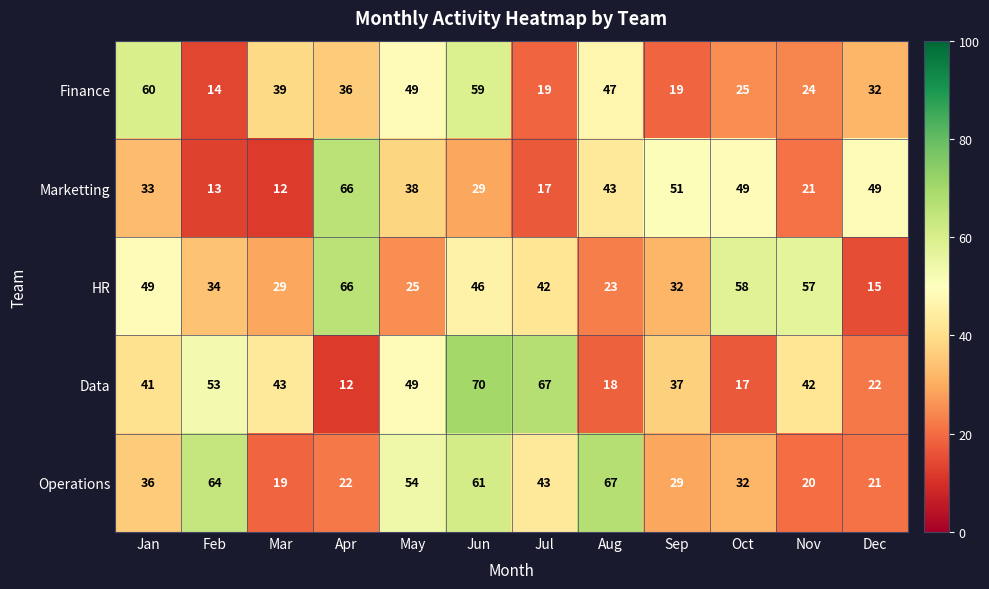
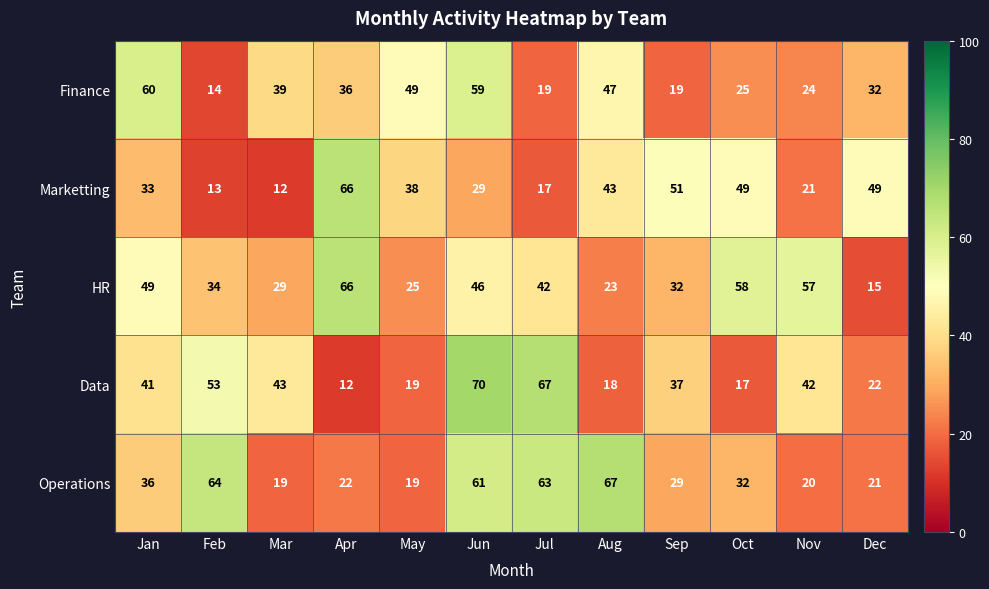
  {
    "Finance": {
      "Jan": 60,
      "Feb": 14,
      "Mar": 39,
      "Apr": 36,
      "May": 49,
      "Jun": 59,
      "Jul": 19,
      "Aug": 47,
      "Sep": 19,
      "Oct": 25,
      "Nov": 24,
      "Dec": 32
    },
    "Marketting": {
      "Jan": 33,
      "Feb": 13,
      "Mar": 12,
      "Apr": 66,
      "May": 38,
      "Jun": 29,
      "Jul": 17,
      "Aug": 43,
      "Sep": 51,
      "Oct": 49,
      "Nov": 21,
      "Dec": 49
    },
    "HR": {
      "Jan": 49,
      "Feb": 34,
      "Mar": 29,
      "Apr": 66,
      "May": 25,
      "Jun": 46,
      "Jul": 42,
      "Aug": 23,
      "Sep": 32,
      "Oct": 58,
      "Nov": 57,
      "Dec": 15
    },
    "Data": {
      "Jan": 41,
      "Feb": 53,
      "Mar": 43,
      "Apr": 12,
-     "May": 49,
+     "May": 19,
      "Jun": 70,
      "Jul": 67,
      "Aug": 18,
      "Sep": 37,
      "Oct": 17,
      "Nov": 42,
      "Dec": 22
    },
    "Operations": {
      "Jan": 36,
      "Feb": 64,
      "Mar": 19,
      "Apr": 22,
-     "May": 54,
+     "May": 19,
      "Jun": 61,
-     "Jul": 43,
+     "Jul": 63,
      "Aug": 67,
      "Sep": 29,
      "Oct": 32,
      "Nov": 20,
      "Dec": 21
    }
  }
